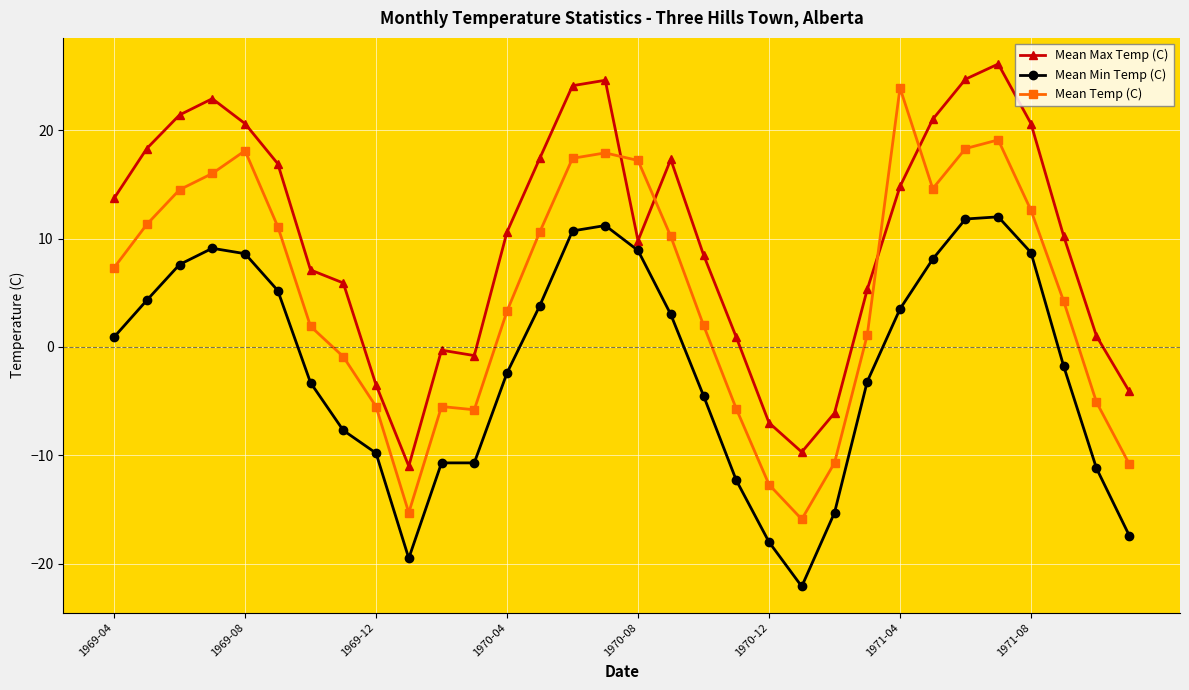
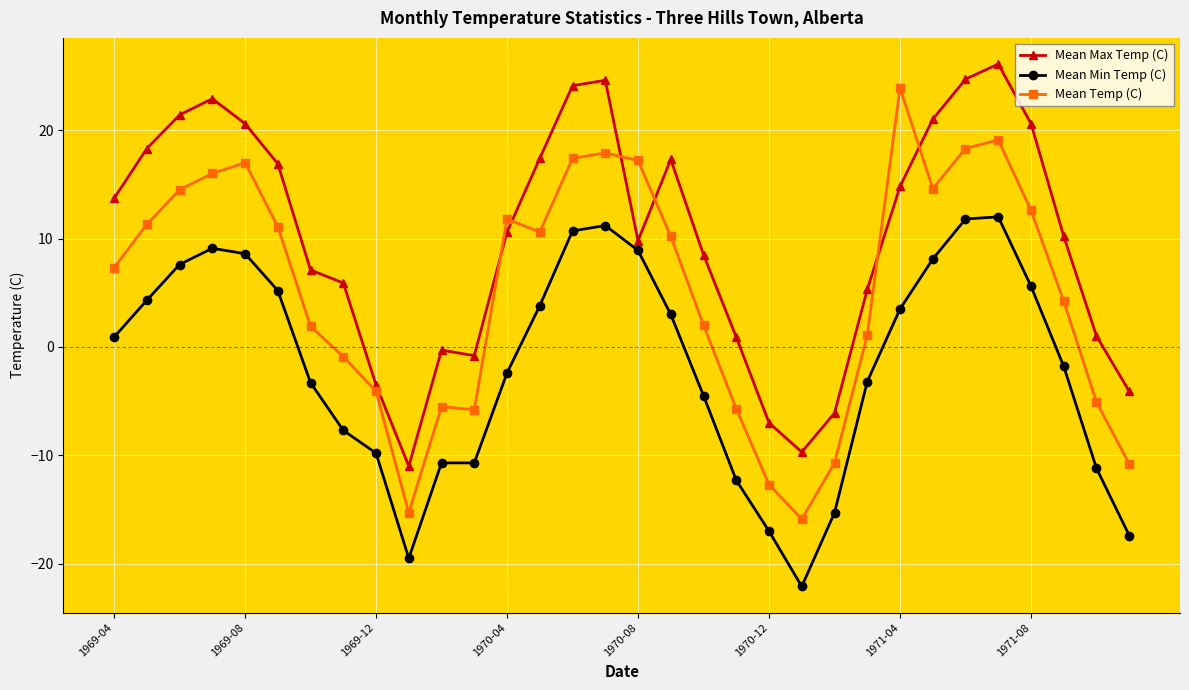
  {
    "Mean Max Temp (C)": {
      "1969-04": 13.7,
      "1969-08": 20.6,
      "1969-12": -3.5,
      "1970-04": 10.6,
      "1970-08": 9.8,
      "1970-12": -7.0,
      "1971-04": 14.8,
      "1971-08": 20.6
    },
    "Mean Min Temp (C)": {
      "1969-04": 0.9,
      "1969-08": 8.6,
      "1969-12": -9.8,
      "1970-04": -2.4,
      "1970-08": 8.9,
-     "1970-12": -18,
+     "1970-12": -17,
      "1971-04": 3.5,
-     "1971-08": 8.7
+     "1971-08": 5.6
    },
    "Mean Temp (C)": {
      "1969-04": 7.3,
-     "1969-08": 18.1,
-     "1969-12": -5.5,
-     "1970-04": 3.3,
+     "1969-08": 17.0,
+     "1969-12": -4.1,
+     "1970-04": 11.8,
      "1970-08": 17.2,
      "1970-12": -12.7,
      "1971-04": 23.9,
      "1971-08": 12.6
    }
  }
